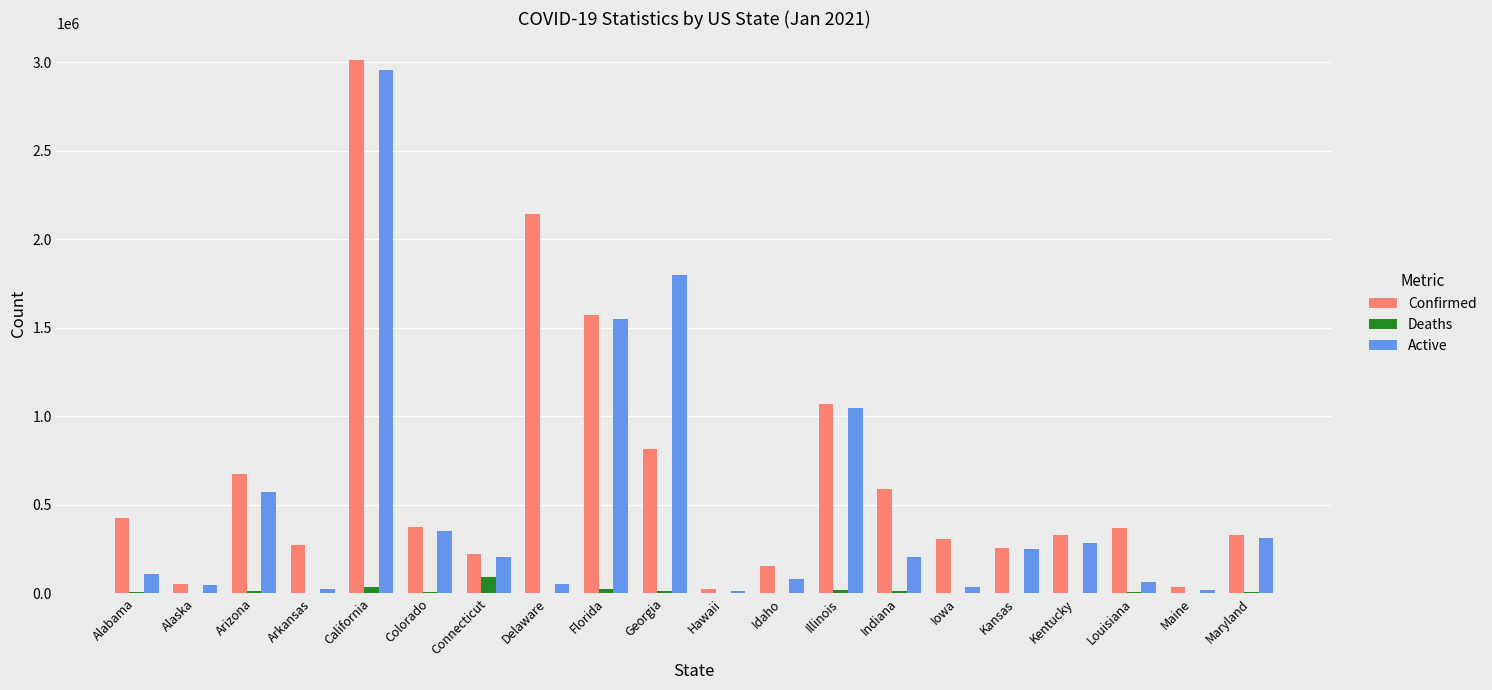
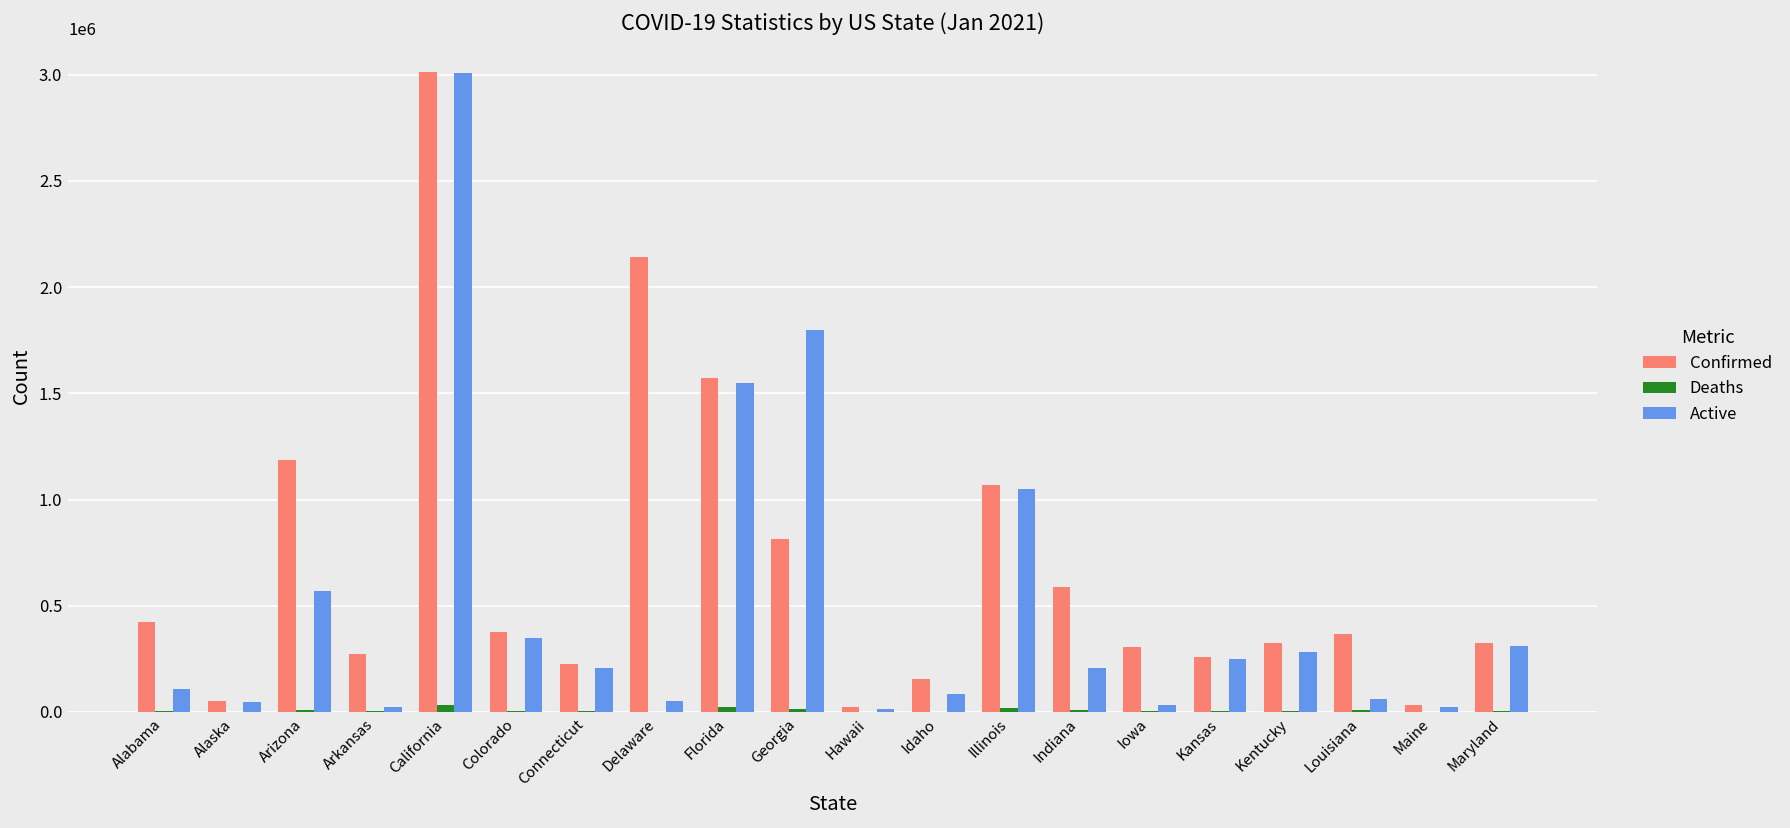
  {
    "Confirmed": {
      "Alabama": 420000,
      "Alaska": 50000,
-     "Arizona": 670000,
+     "Arizona": 1190000,
      "Arkansas": 270000,
      "California": 3010000,
      "Colorado": 370000,
      "Connecticut": 220000,
      "Delaware": 2140000,
      "Florida": 1570000,
      "Georgia": 820000,
      "Hawaii": 30000,
      "Idaho": 160000,
      "Illinois": 1070000,
      "Indiana": 590000,
      "Iowa": 310000,
      "Kansas": 260000,
      "Kentucky": 330000,
      "Louisiana": 370000,
      "Maine": 30000,
      "Maryland": 330000
    },
    "Deaths": {
      "California": 30000,
-     "Connecticut": 90000,
+     "Connecticut": 10000,
      "Florida": 20000,
      "Illinois": 20000
    },
    "Active": {
      "Alabama": 110000,
      "Alaska": 40000,
      "Arizona": 570000,
      "Arkansas": 20000,
-     "California": 2960000,
+     "California": 3010000,
      "Colorado": 350000,
      "Connecticut": 210000,
      "Delaware": 50000,
      "Florida": 1550000,
      "Georgia": 1800000,
      "Idaho": 80000,
      "Illinois": 1050000,
      "Indiana": 200000,
      "Iowa": 30000,
      "Kansas": 250000,
      "Kentucky": 280000,
      "Louisiana": 60000,
      "Maine": 20000,
      "Maryland": 310000
    }
  }
